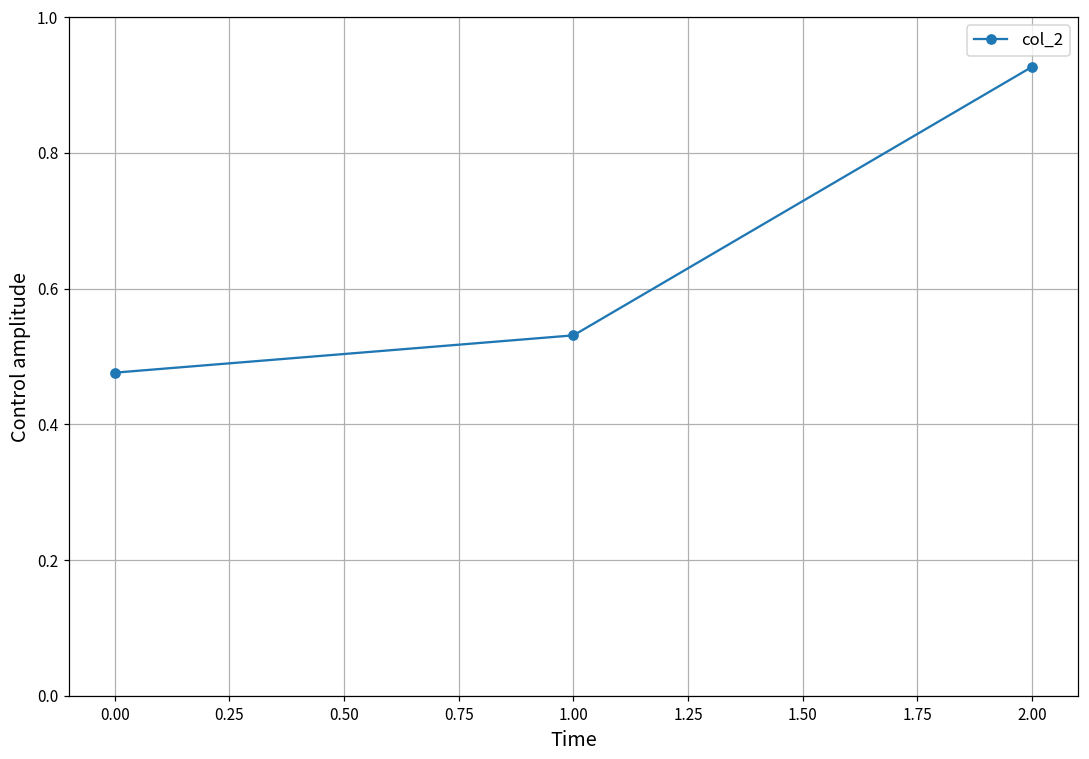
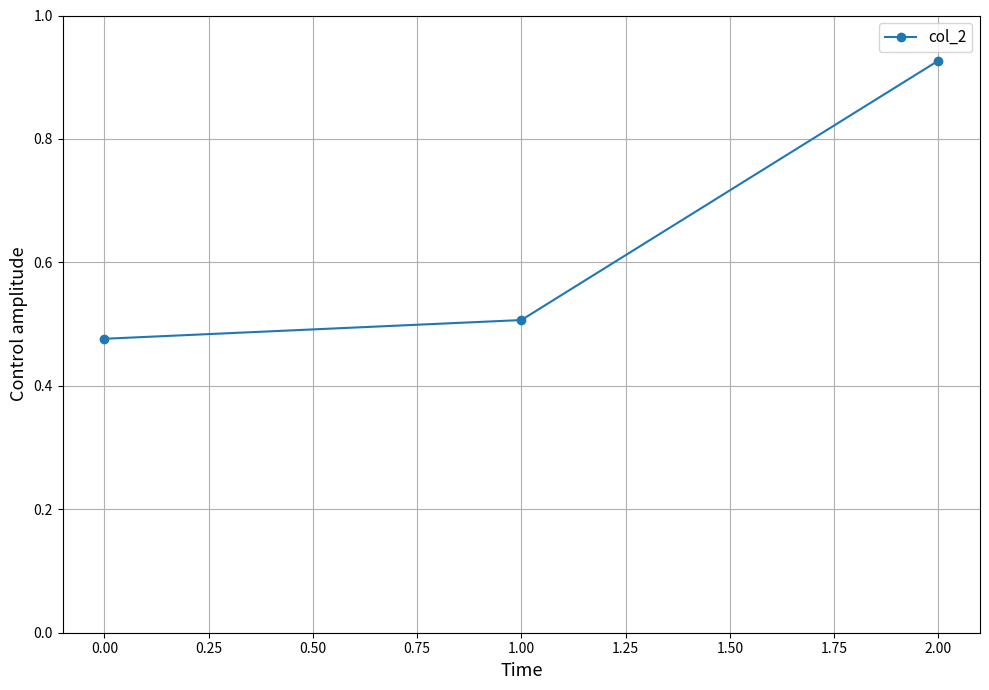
  {
    "0.00": 0.48,
-   "1.00": 0.53,
+   "1.00": 0.51,
    "2.00": 0.93
  }
